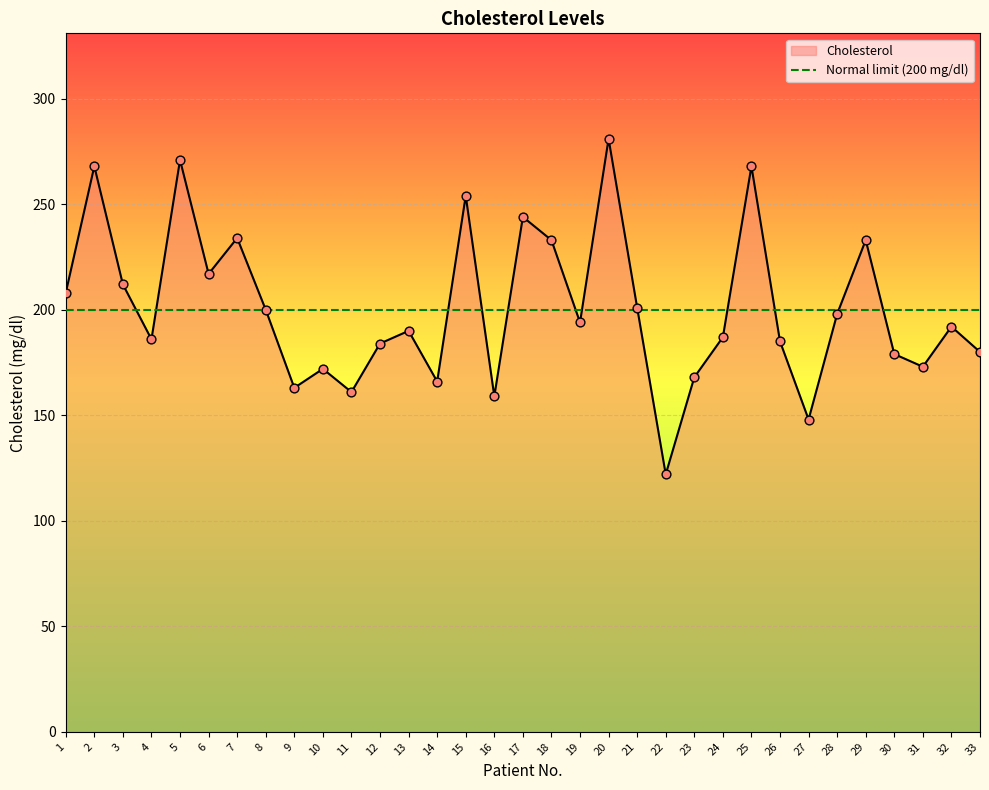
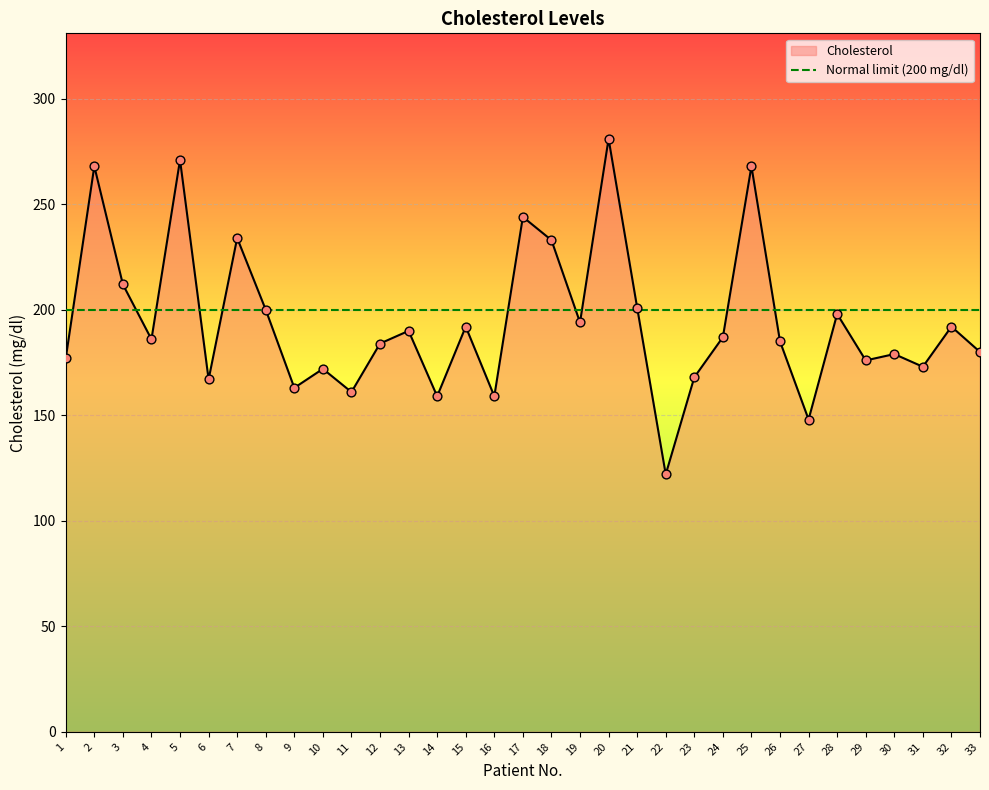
  {
-   "1": 208,
+   "1": 177,
    "2": 268,
    "3": 212,
    "4": 186,
    "5": 271,
-   "6": 217,
+   "6": 167,
    "7": 234,
    "8": 200,
    "9": 163,
    "10": 172,
    "11": 161,
    "12": 184,
    "13": 190,
-   "14": 166,
-   "15": 254,
+   "14": 159,
+   "15": 192,
    "16": 159,
    "17": 244,
    "18": 233,
    "19": 194,
    "20": 281,
    "21": 201,
    "22": 122,
    "23": 168,
    "24": 187,
    "25": 268,
    "26": 185,
    "27": 148,
    "28": 198,
-   "29": 233,
+   "29": 176,
    "30": 179,
    "31": 173,
    "32": 192,
    "33": 180
  }
